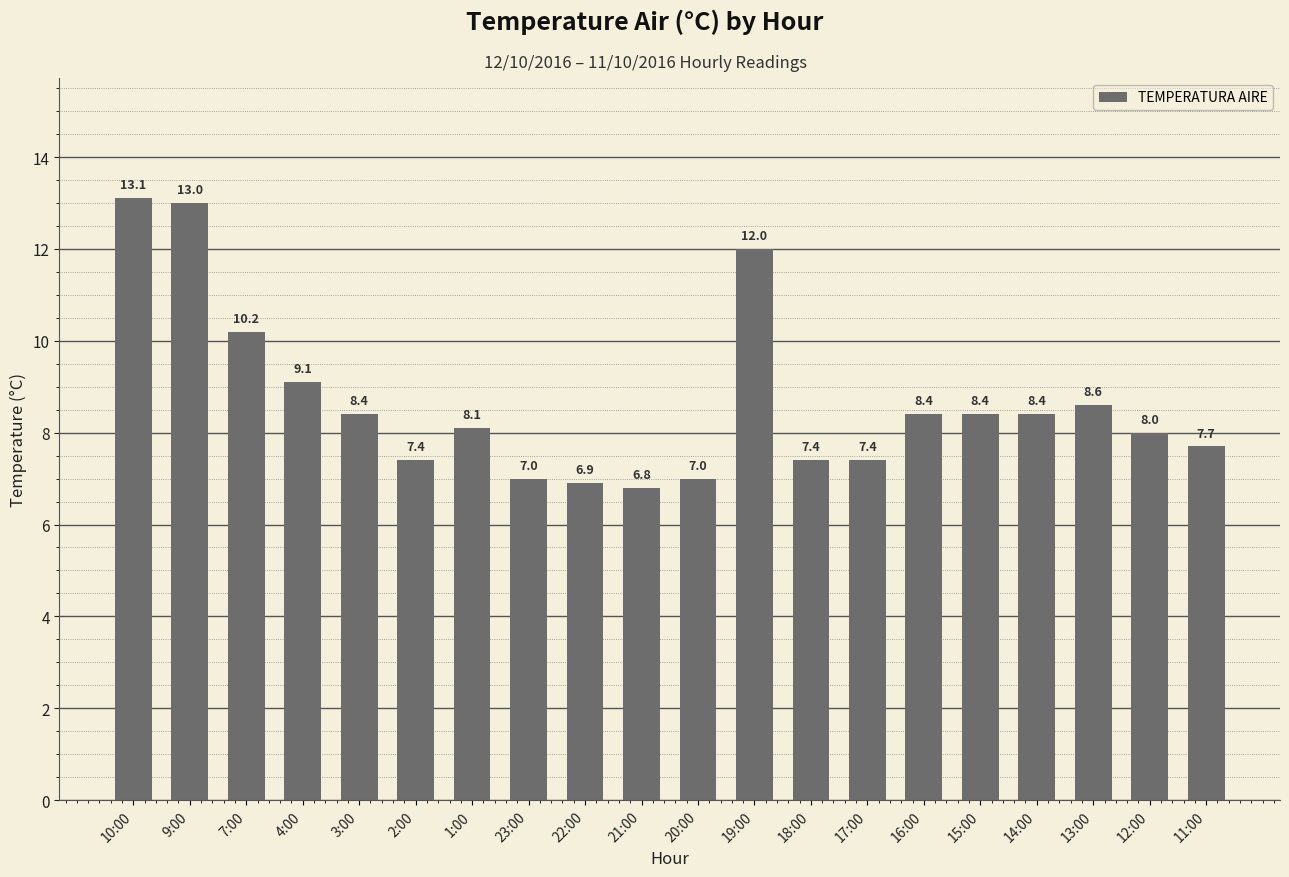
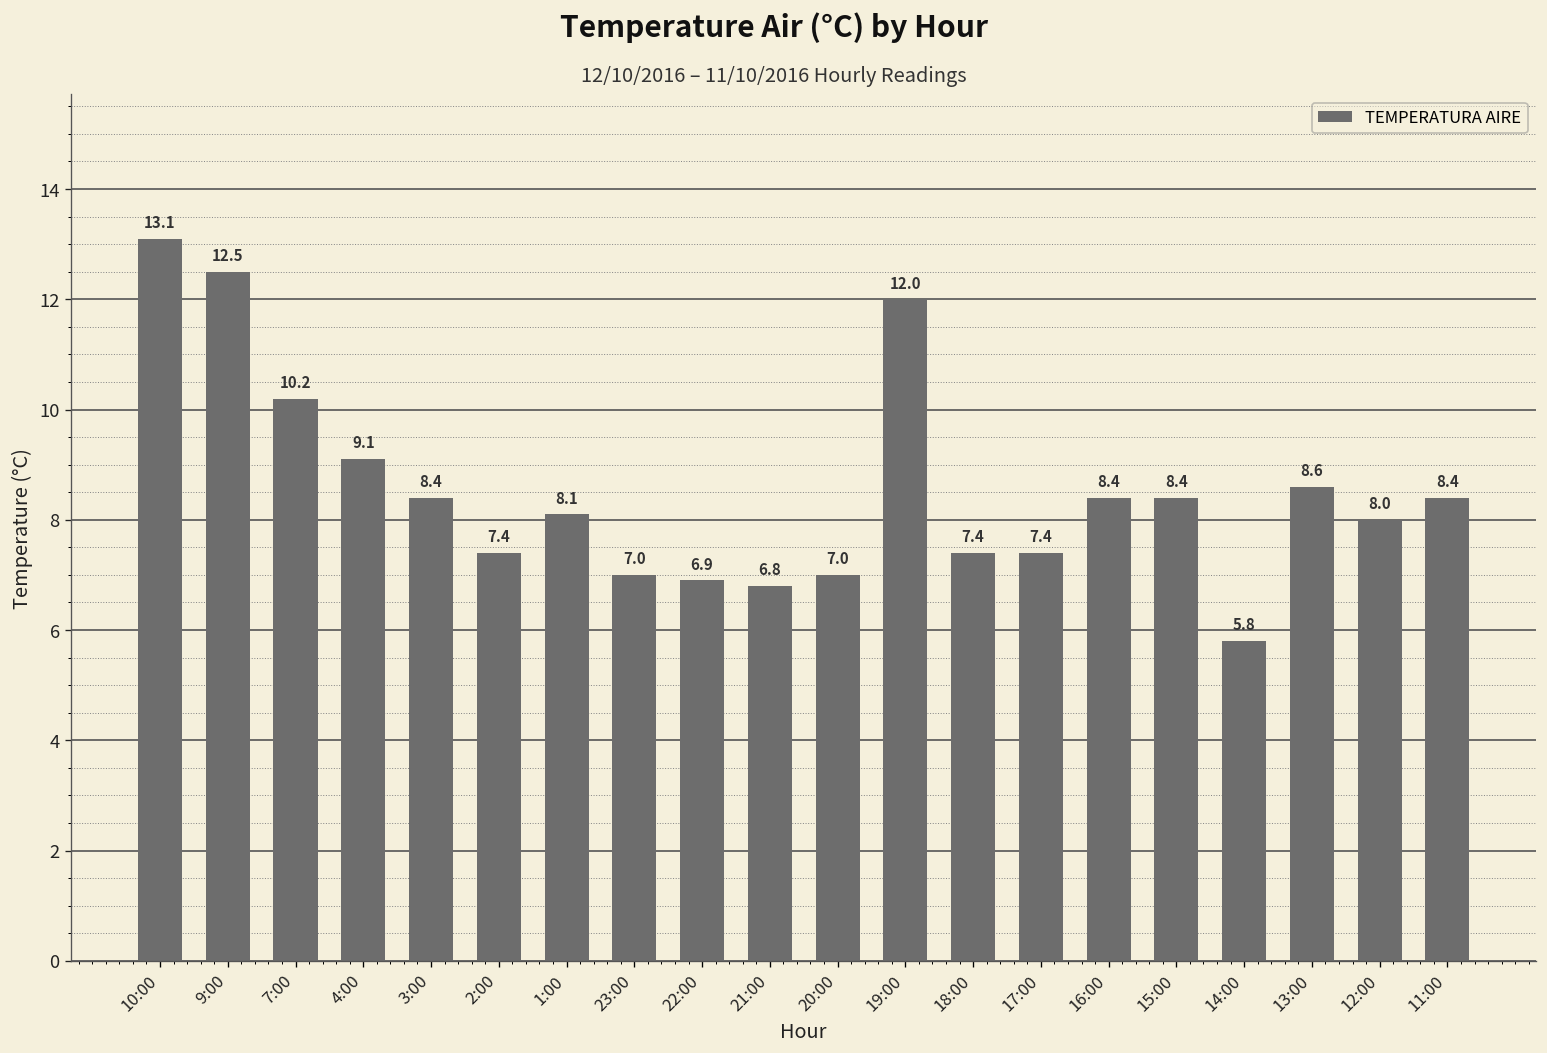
  {
    "10:00": 13.1,
-   "9:00": 13.0,
+   "9:00": 12.5,
    "7:00": 10.2,
    "4:00": 9.1,
    "3:00": 8.4,
    "2:00": 7.4,
    "1:00": 8.1,
    "23:00": 7.0,
    "22:00": 6.9,
    "21:00": 6.8,
    "20:00": 7.0,
    "19:00": 12.0,
    "18:00": 7.4,
    "17:00": 7.4,
    "16:00": 8.4,
    "15:00": 8.4,
-   "14:00": 8.4,
+   "14:00": 5.8,
    "13:00": 8.6,
    "12:00": 8.0,
-   "11:00": 7.7
+   "11:00": 8.4
  }
